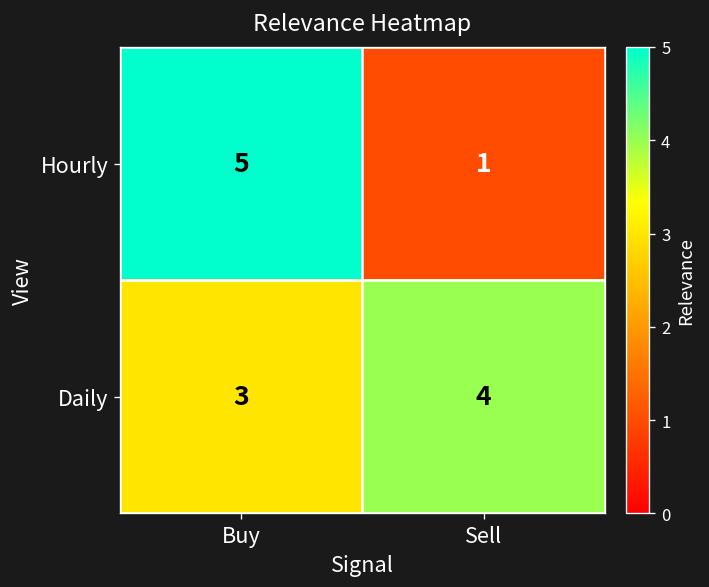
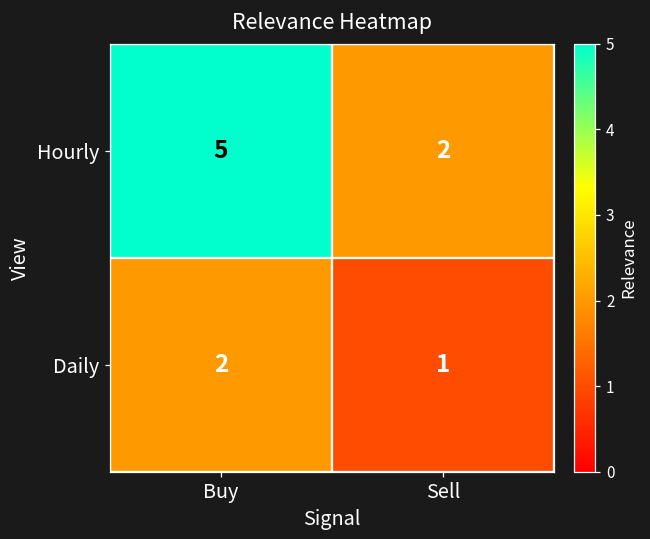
  {
    "Hourly": {
      "Buy": 5,
-     "Sell": 1
+     "Sell": 2
    },
    "Daily": {
-     "Buy": 3,
-     "Sell": 4
+     "Buy": 2,
+     "Sell": 1
    }
  }
